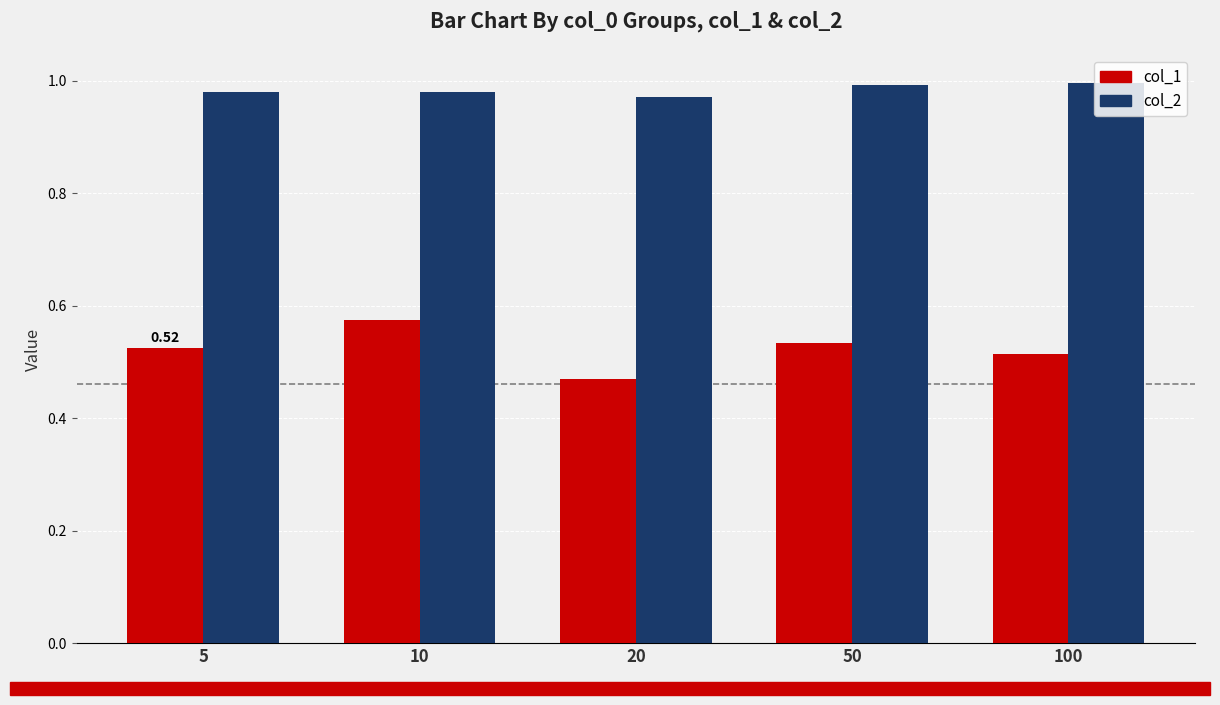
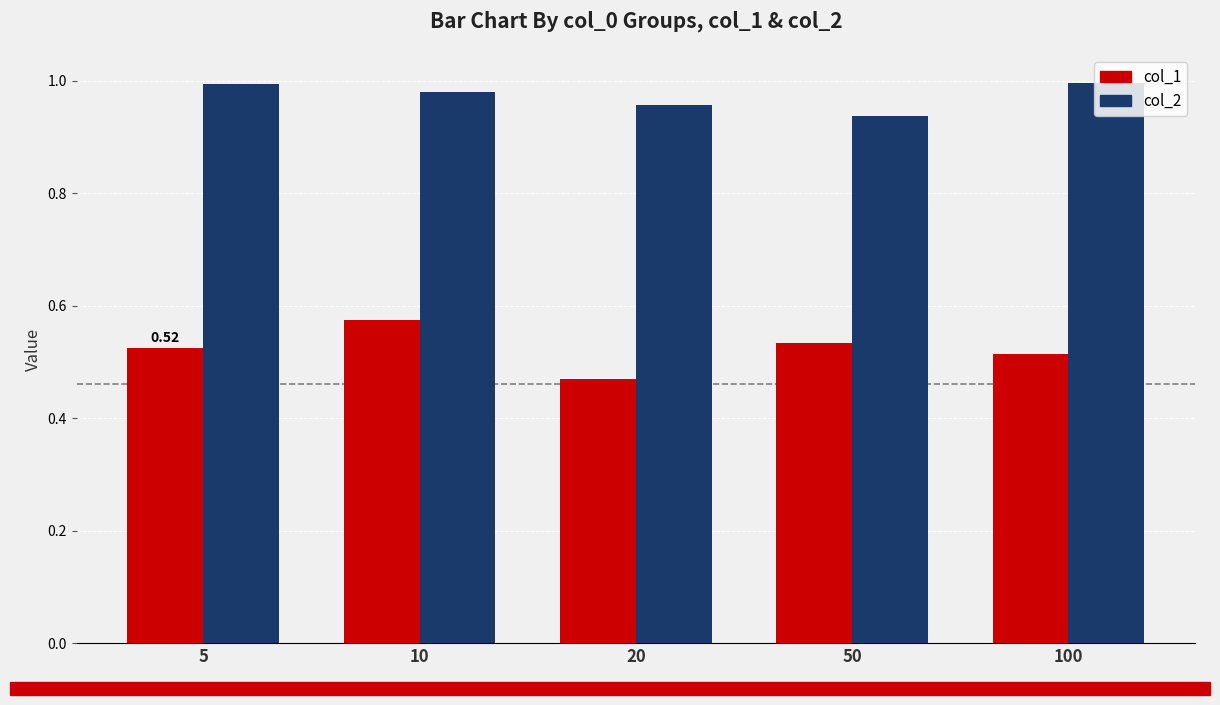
  {
    "col_1": {
      "5": 0.52
    },
    "col_2": {
-     "5": 0.98,
+     "5": 0.99,
      "10": 0.98,
-     "20": 0.97,
-     "50": 0.99
+     "20": 0.96,
+     "50": 0.94
    }
  }
